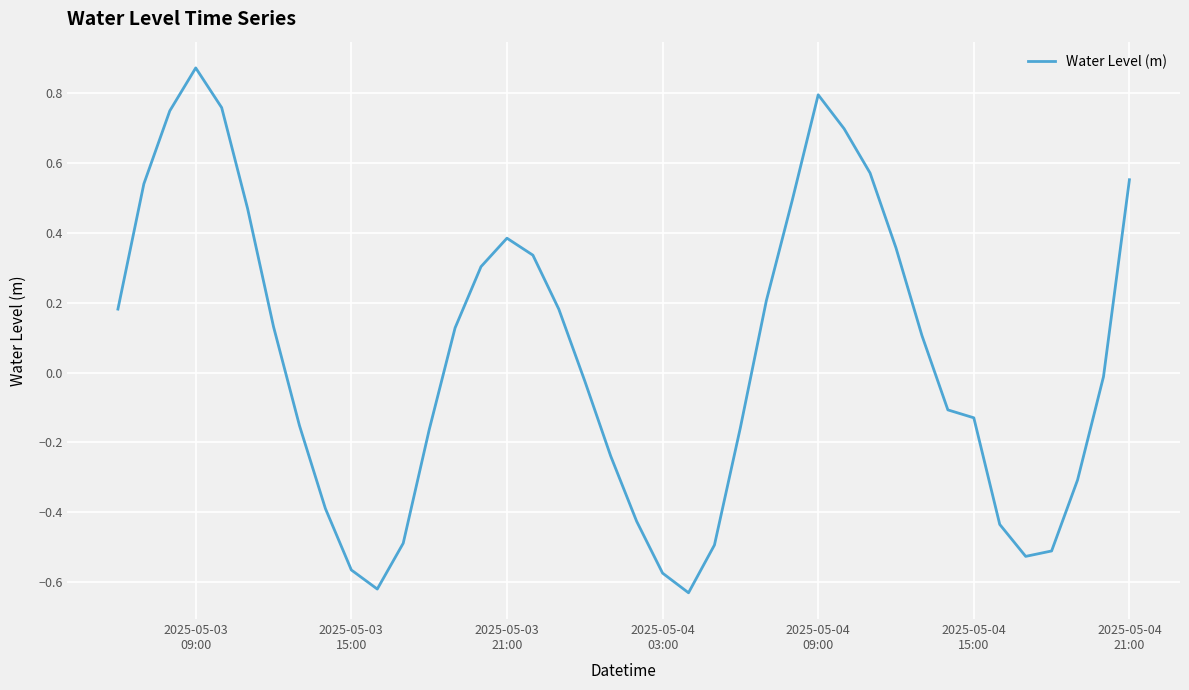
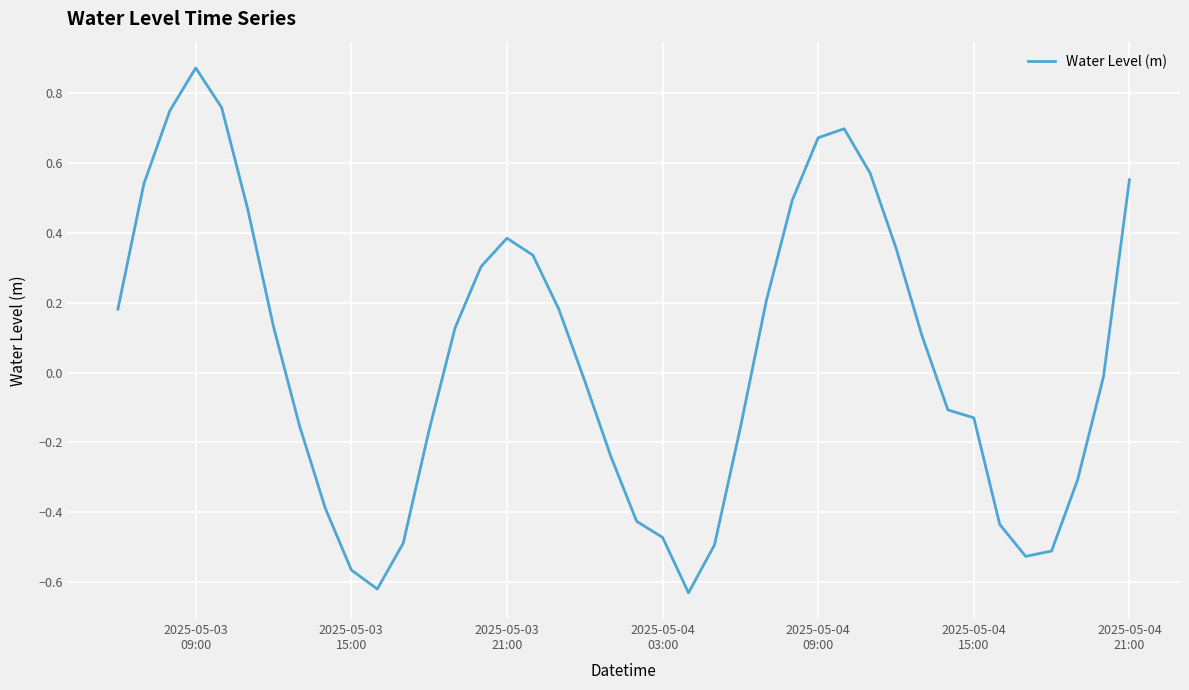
  {
    "2025-05-03 09:00": 0.87,
    "2025-05-03 15:00": -0.57,
    "2025-05-03 21:00": 0.38,
-   "2025-05-04 03:00": -0.57,
-   "2025-05-04 09:00": 0.80,
+   "2025-05-04 03:00": -0.47,
+   "2025-05-04 09:00": 0.67,
    "2025-05-04 15:00": -0.13,
    "2025-05-04 21:00": 0.55
  }
